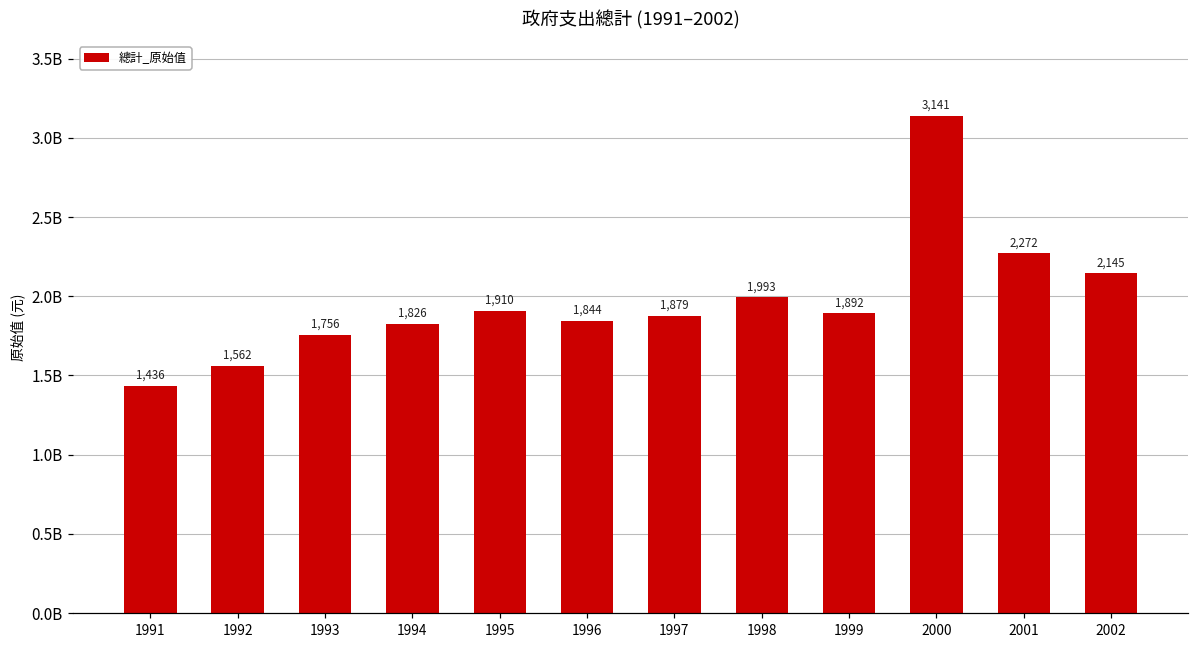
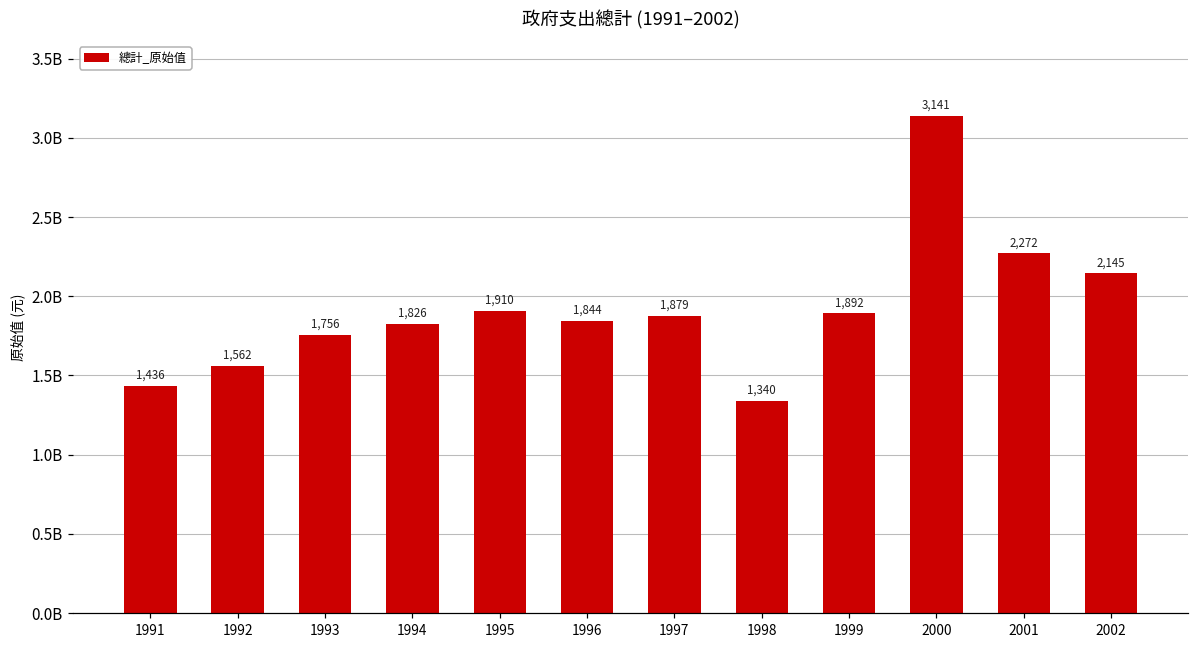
  {
-   "1998": "1,993"
+   "1998": "1,340"
  }
